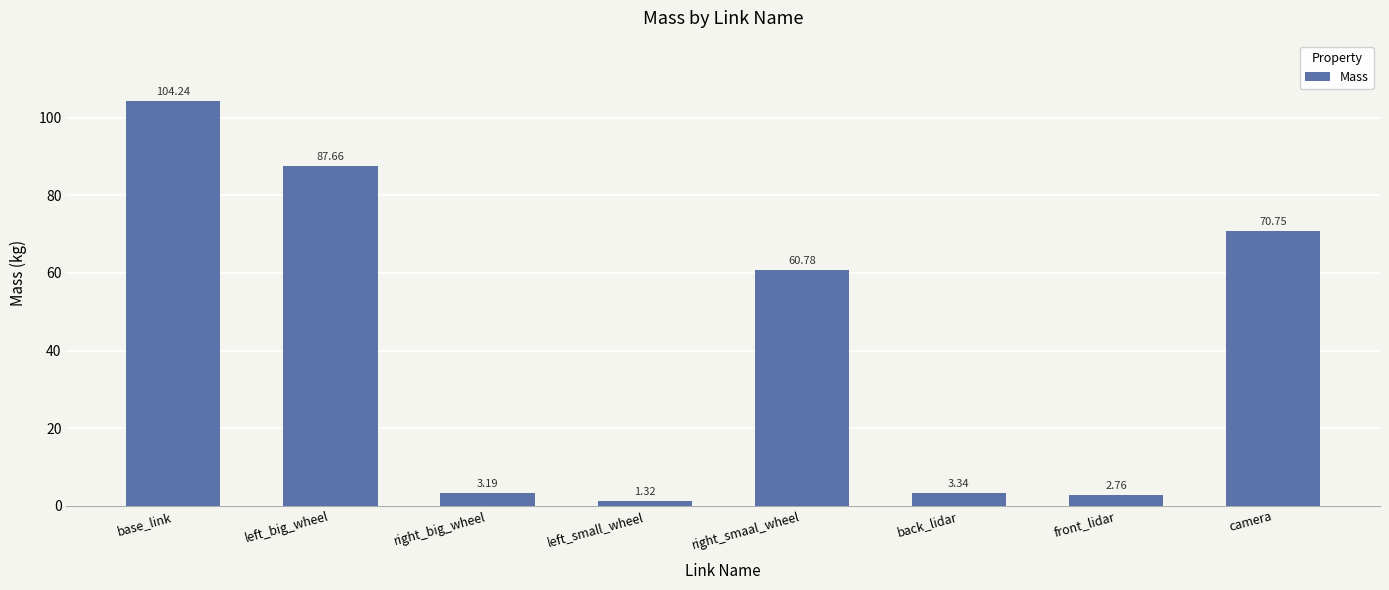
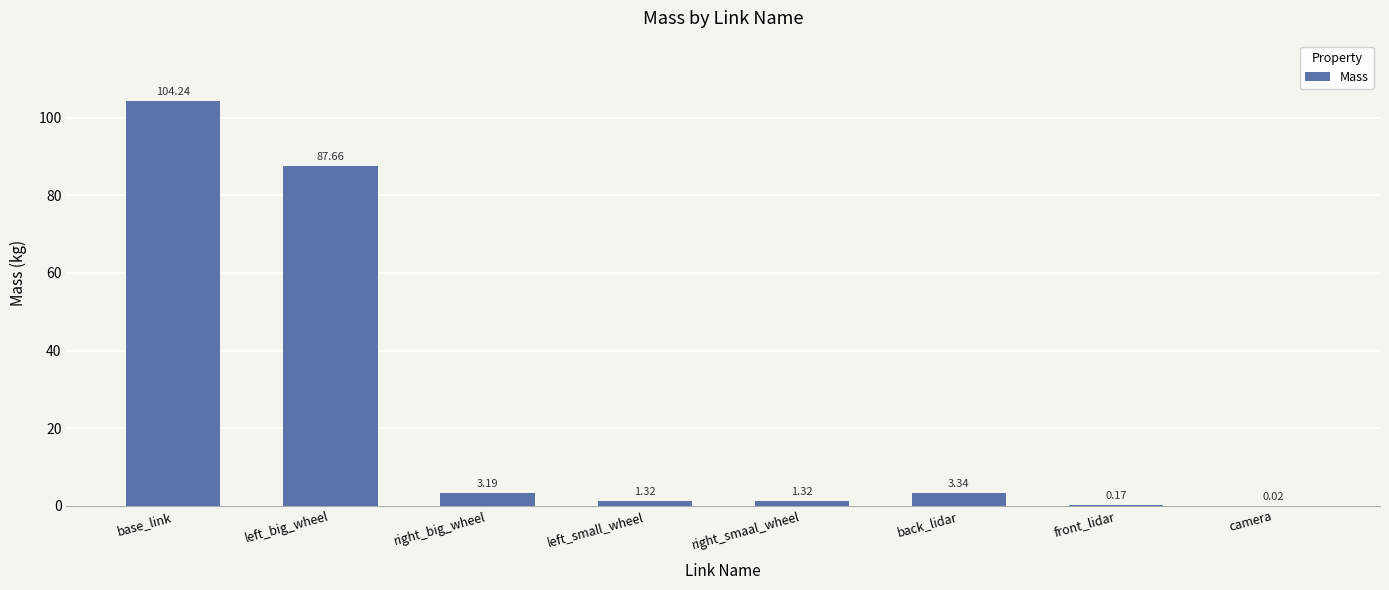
  {
    "base_link": 104.24,
    "left_big_wheel": 87.66,
    "right_big_wheel": 3.19,
    "left_small_wheel": 1.32,
-   "right_smaal_wheel": 60.78,
+   "right_smaal_wheel": 1.32,
    "back_lidar": 3.34,
-   "front_lidar": 2.76,
-   "camera": 70.75
+   "front_lidar": 0.17,
+   "camera": 0.02
  }
